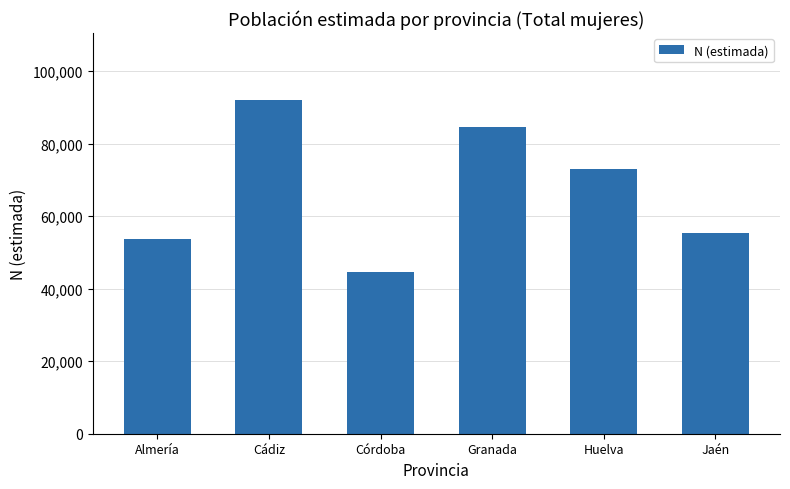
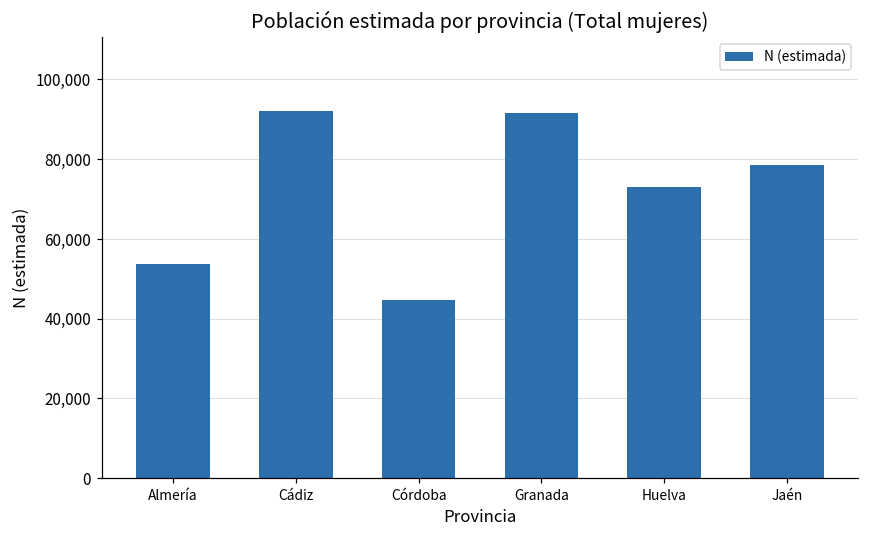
  {
    "Almería": "54,000",
    "Cádiz": "92,000",
    "Córdoba": "45,000",
-   "Granada": "85,000",
+   "Granada": "92,000",
    "Huelva": "73,000",
-   "Jaén": "55,000"
+   "Jaén": "79,000"
  }
